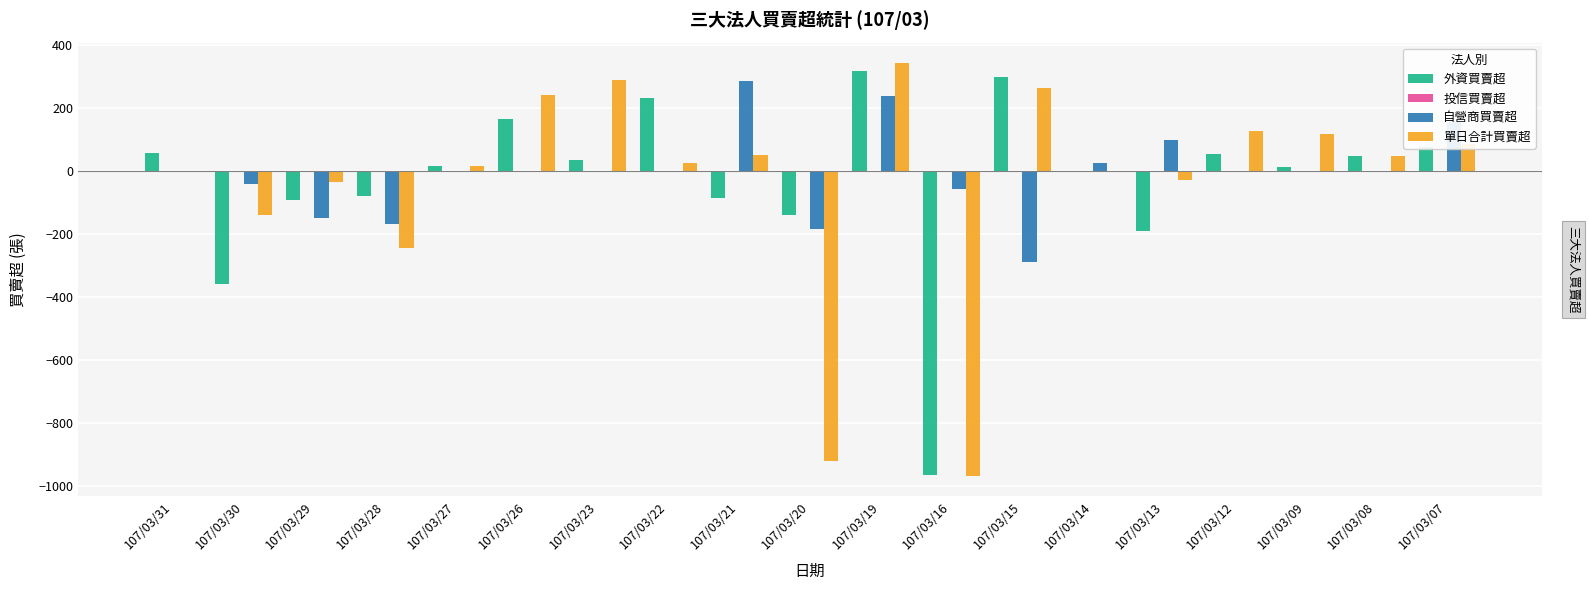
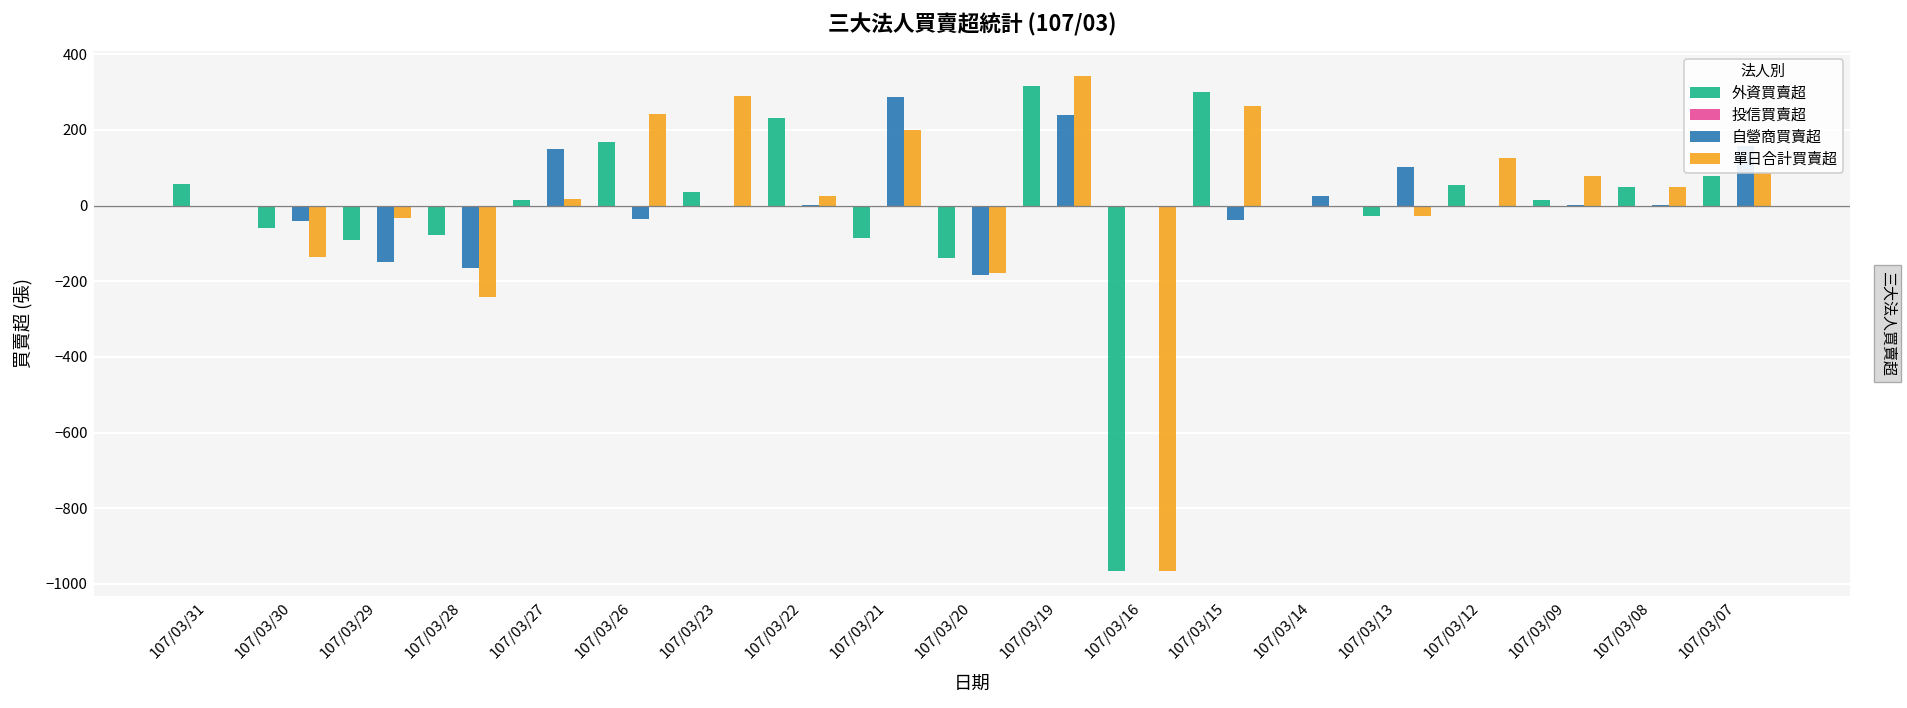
  {
    "外資買賣超": {
      "107/03/31": 60,
-     "107/03/30": -360,
+     "107/03/30": -60,
      "107/03/29": -90,
      "107/03/28": -80,
      "107/03/27": 20,
      "107/03/26": 170,
      "107/03/23": 40,
      "107/03/22": 230,
      "107/03/21": -90,
      "107/03/20": -140,
      "107/03/19": 320,
      "107/03/16": -970,
      "107/03/15": 300,
-     "107/03/13": -190,
+     "107/03/13": -30,
      "107/03/12": 50,
      "107/03/09": 10,
      "107/03/08": 50
    },
    "投信買賣超": {
      "107/03/31": 0,
      "107/03/30": 0,
      "107/03/29": 0,
      "107/03/28": 0,
      "107/03/27": 0,
      "107/03/26": 0,
      "107/03/23": 0,
      "107/03/22": 0,
      "107/03/21": 0,
      "107/03/20": 0,
      "107/03/19": 0,
      "107/03/16": 0,
      "107/03/15": 0,
      "107/03/14": 0,
      "107/03/13": 0,
      "107/03/12": 0,
      "107/03/09": 0,
      "107/03/08": 0,
      "107/03/07": 0
    },
    "自營商買賣超": {
      "107/03/30": -40,
      "107/03/29": -150,
      "107/03/28": -170,
-     "107/03/27": 0,
-     "107/03/26": 0,
+     "107/03/27": 150,
+     "107/03/26": -40,
      "107/03/21": 290,
      "107/03/20": -180,
      "107/03/19": 240,
-     "107/03/16": -60,
-     "107/03/15": -290,
+     "107/03/16": 0,
+     "107/03/15": -40,
      "107/03/14": 30,
      "107/03/13": 100
    },
    "單日合計買賣超": {
      "107/03/30": -140,
      "107/03/29": -30,
      "107/03/28": -240,
      "107/03/27": 20,
      "107/03/26": 240,
      "107/03/23": 290,
      "107/03/22": 30,
-     "107/03/21": 50,
-     "107/03/20": -920,
+     "107/03/21": 200,
+     "107/03/20": -180,
      "107/03/19": 340,
      "107/03/16": -970,
      "107/03/15": 260,
      "107/03/13": -30,
      "107/03/12": 130,
-     "107/03/09": 120,
+     "107/03/09": 80,
      "107/03/08": 50
    }
  }
